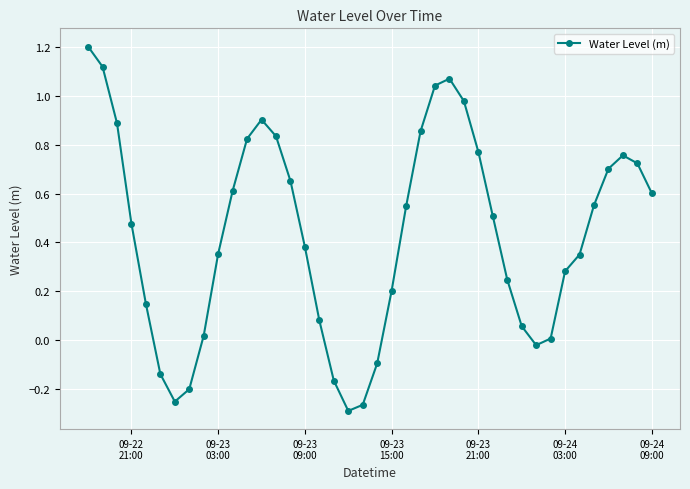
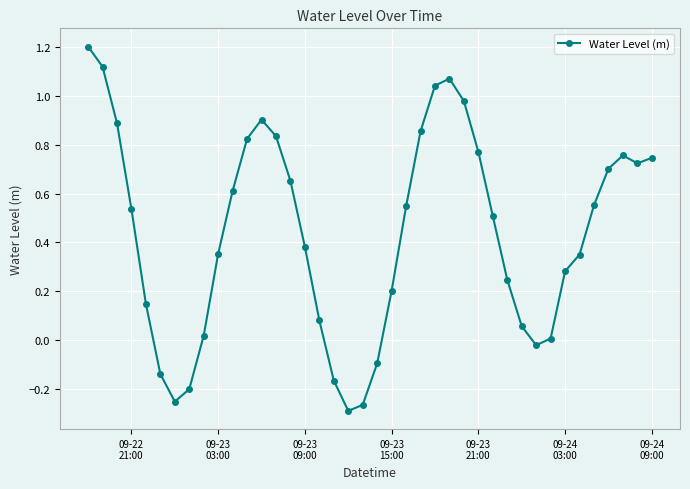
  {
-   "09-22 21:00": 0.48,
+   "09-22 21:00": 0.54,
    "09-23 03:00": 0.35,
    "09-23 09:00": 0.38,
    "09-23 15:00": 0.20,
    "09-23 21:00": 0.77,
    "09-24 03:00": 0.28,
-   "09-24 09:00": 0.60
+   "09-24 09:00": 0.75
  }
